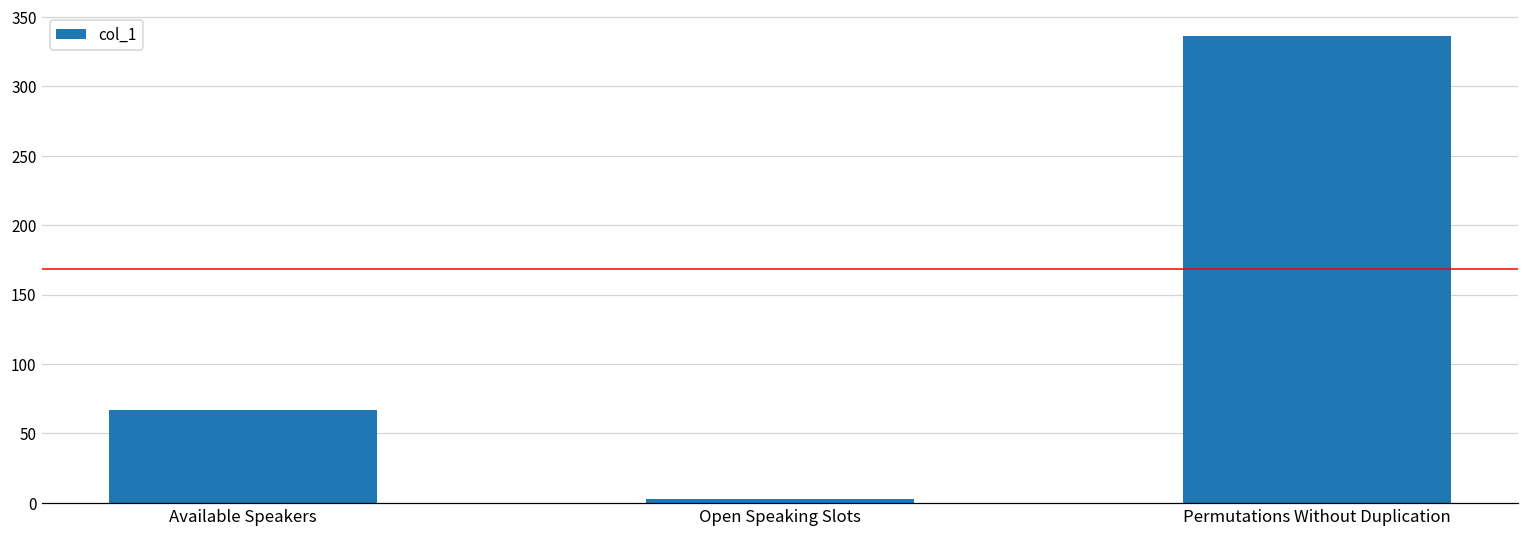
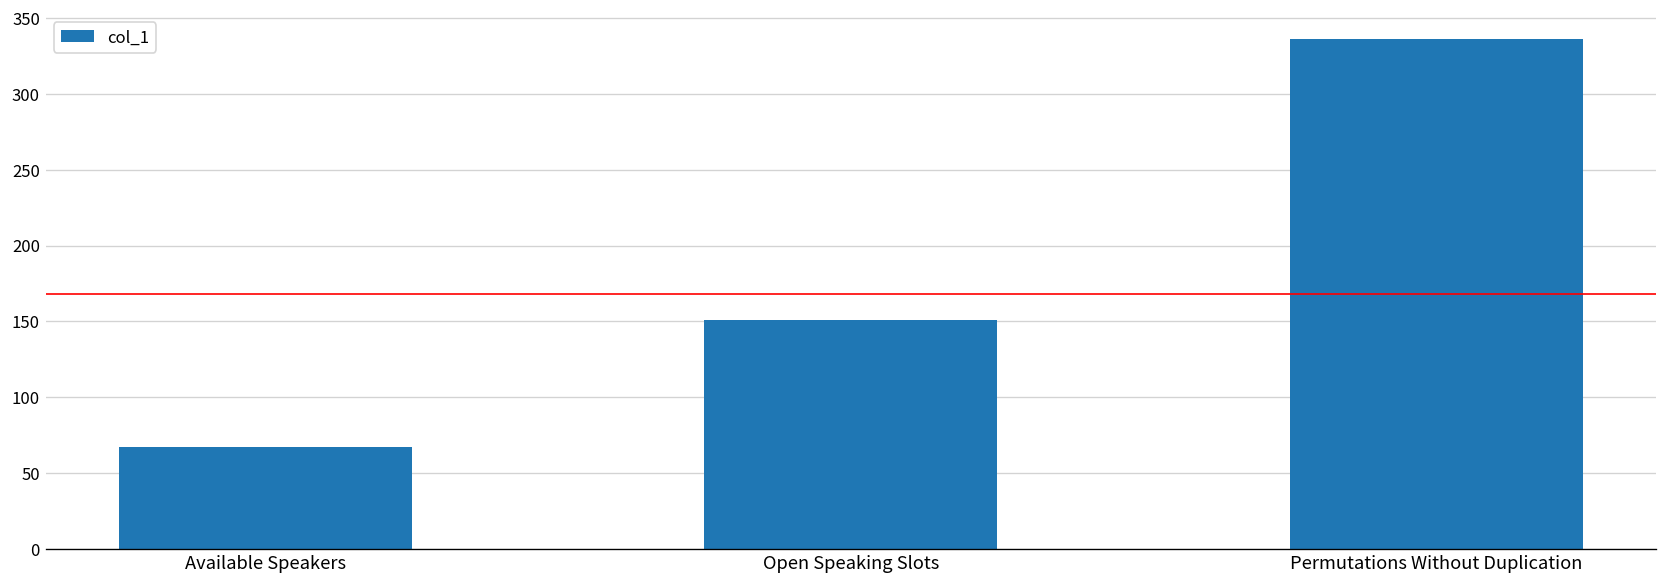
  {
    "Available Speakers": 67,
-   "Open Speaking Slots": 3,
+   "Open Speaking Slots": 151,
    "Permutations Without Duplication": 336
  }
